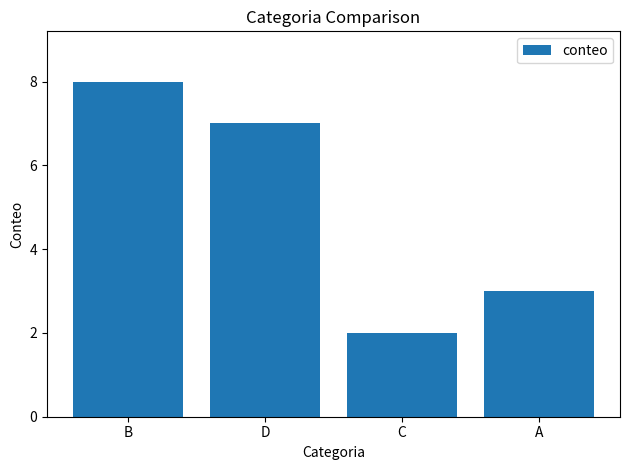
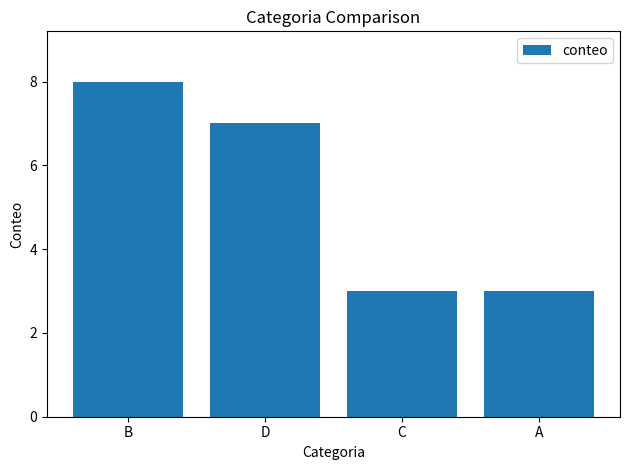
  {
    "B": 8,
    "D": 7,
-   "C": 2,
+   "C": 3,
    "A": 3
  }
